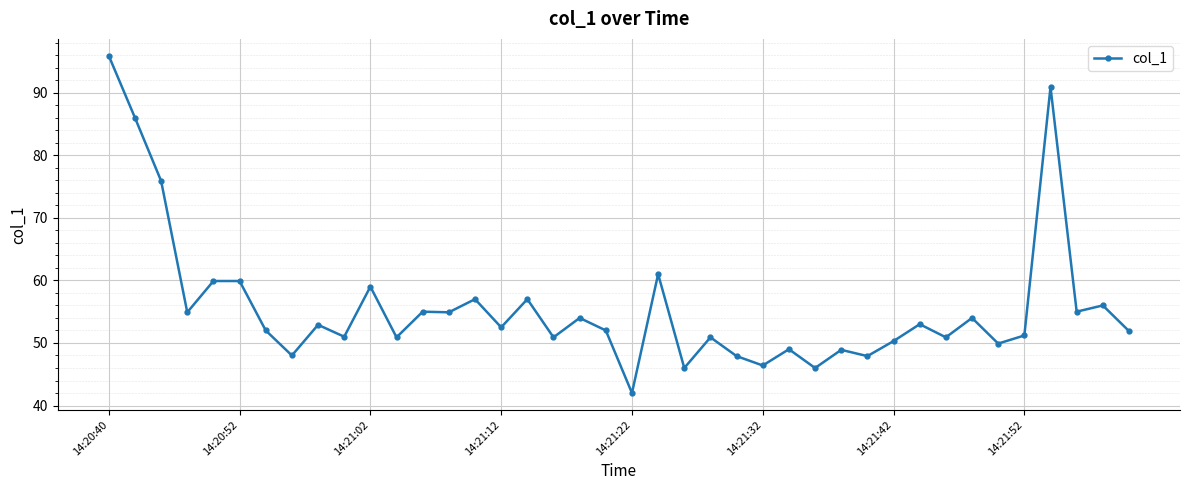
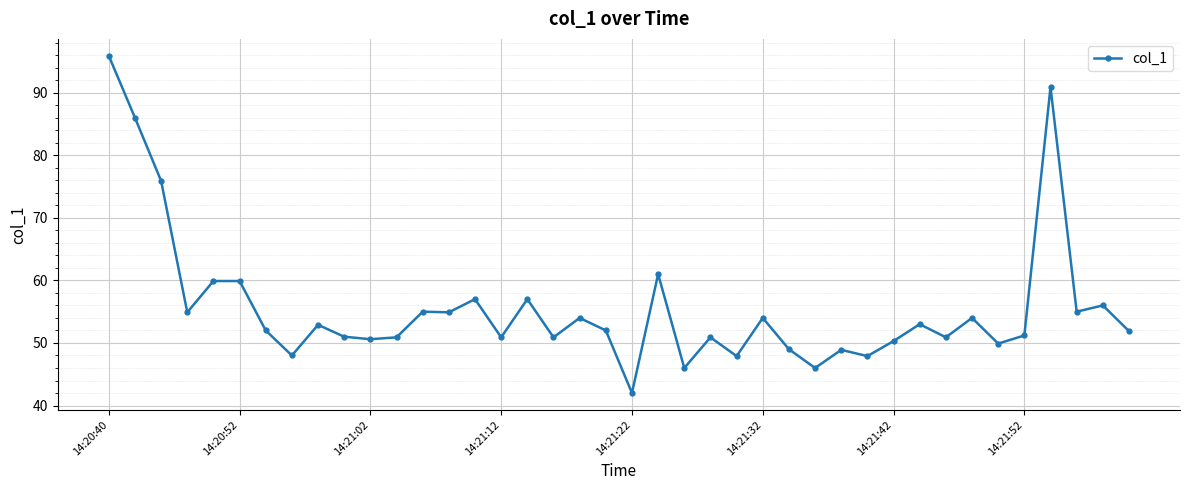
  {
    "14:20:40": 96,
    "14:20:52": 60,
-   "14:21:02": 59,
-   "14:21:12": 53,
+   "14:21:02": 51,
+   "14:21:12": 51,
    "14:21:22": 42,
-   "14:21:32": 46,
+   "14:21:32": 54,
    "14:21:42": 50,
    "14:21:52": 51
  }
